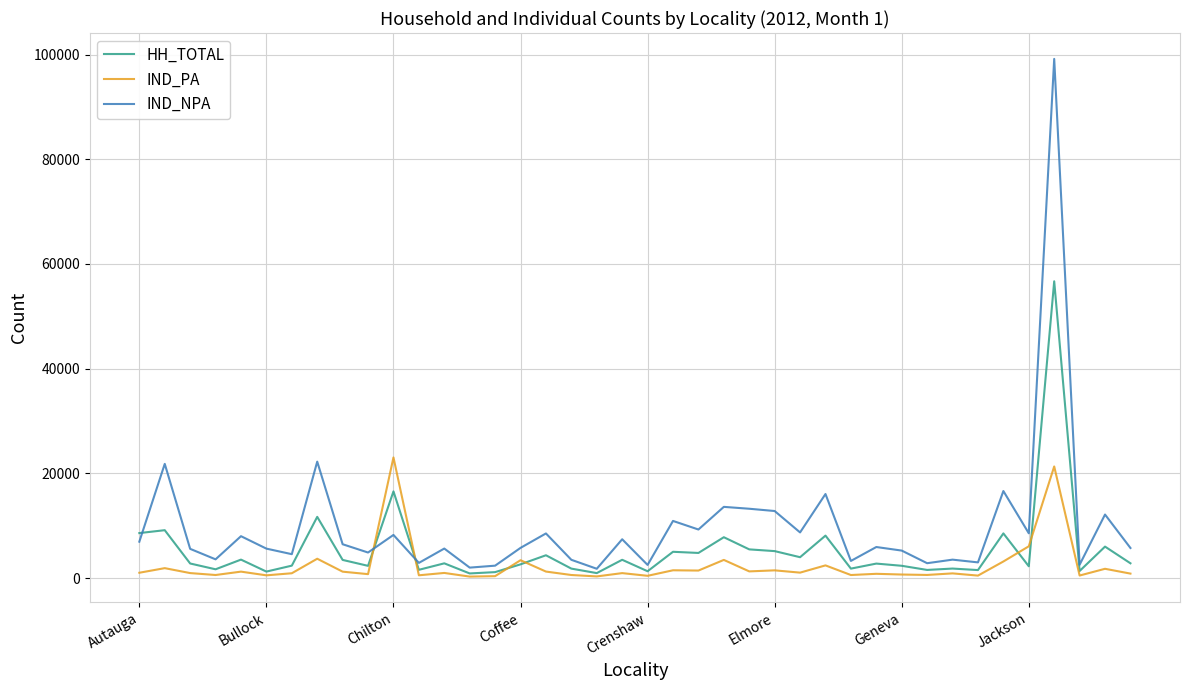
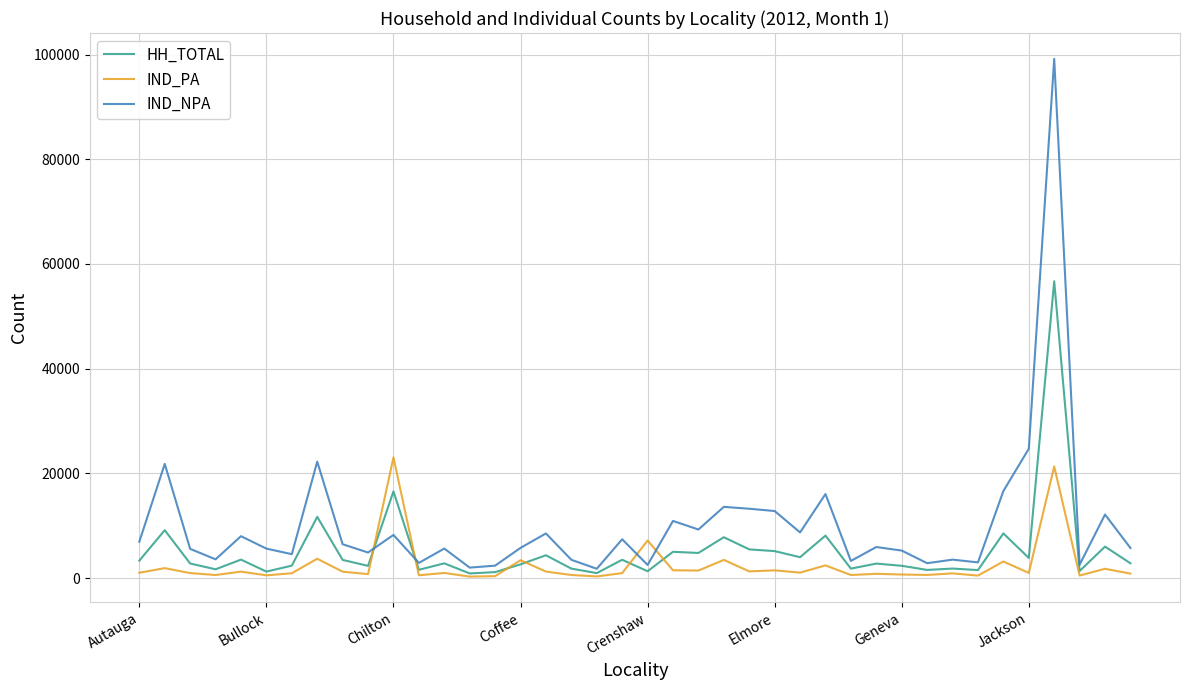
  {
    "HH_TOTAL": {
-     "Autauga": 9000,
+     "Autauga": 3000,
      "Bullock": 1000,
      "Chilton": 17000,
      "Coffee": 3000,
      "Crenshaw": 1000,
      "Elmore": 5000,
      "Geneva": 2000,
-     "Jackson": 2000
+     "Jackson": 4000
    },
    "IND_PA": {
      "Autauga": 1000,
      "Bullock": 1000,
      "Chilton": 23000,
      "Coffee": 3000,
-     "Crenshaw": 0,
+     "Crenshaw": 7000,
      "Elmore": 1000,
      "Geneva": 1000,
-     "Jackson": 6000
+     "Jackson": 1000
    },
    "IND_NPA": {
      "Autauga": 7000,
      "Bullock": 6000,
      "Chilton": 8000,
      "Coffee": 6000,
      "Crenshaw": 3000,
      "Elmore": 13000,
      "Geneva": 5000,
-     "Jackson": 9000
+     "Jackson": 25000
    }
  }
